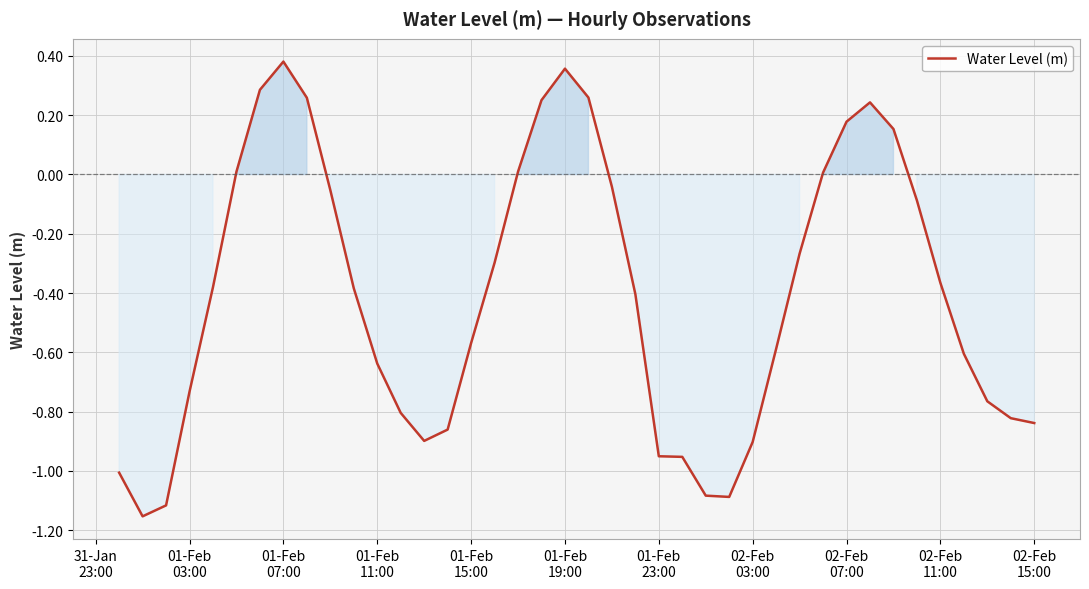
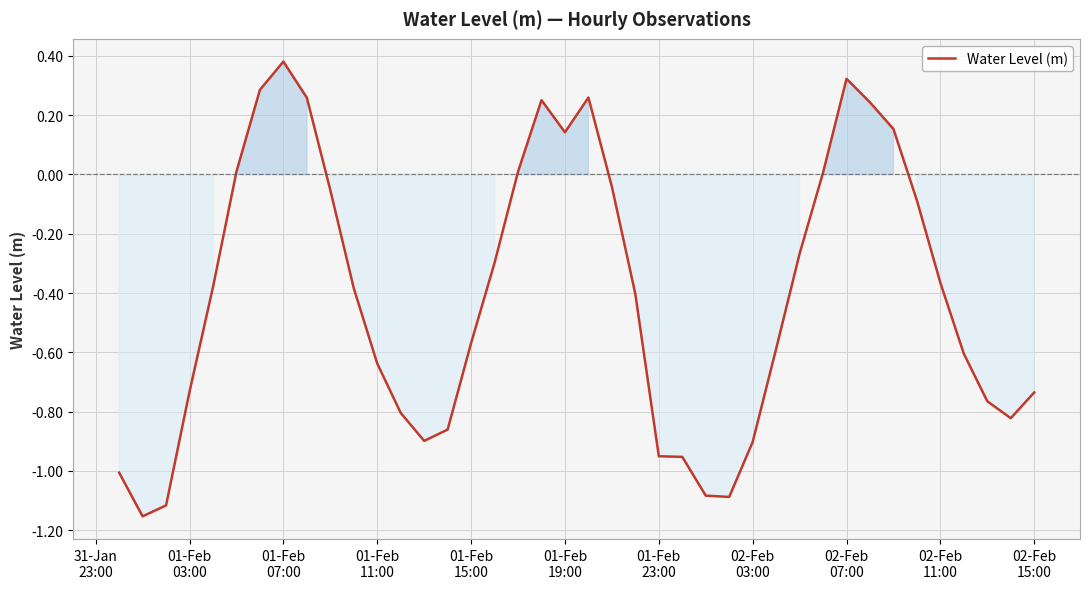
  {
    "01-Feb 03:00": -0.73,
    "01-Feb 07:00": 0.38,
    "01-Feb 11:00": -0.64,
    "01-Feb 15:00": -0.57,
-   "01-Feb 19:00": 0.36,
+   "01-Feb 19:00": 0.14,
    "01-Feb 23:00": -0.95,
    "02-Feb 03:00": -0.90,
-   "02-Feb 07:00": 0.18,
+   "02-Feb 07:00": 0.32,
    "02-Feb 11:00": -0.37,
-   "02-Feb 15:00": -0.84
+   "02-Feb 15:00": -0.74
  }
